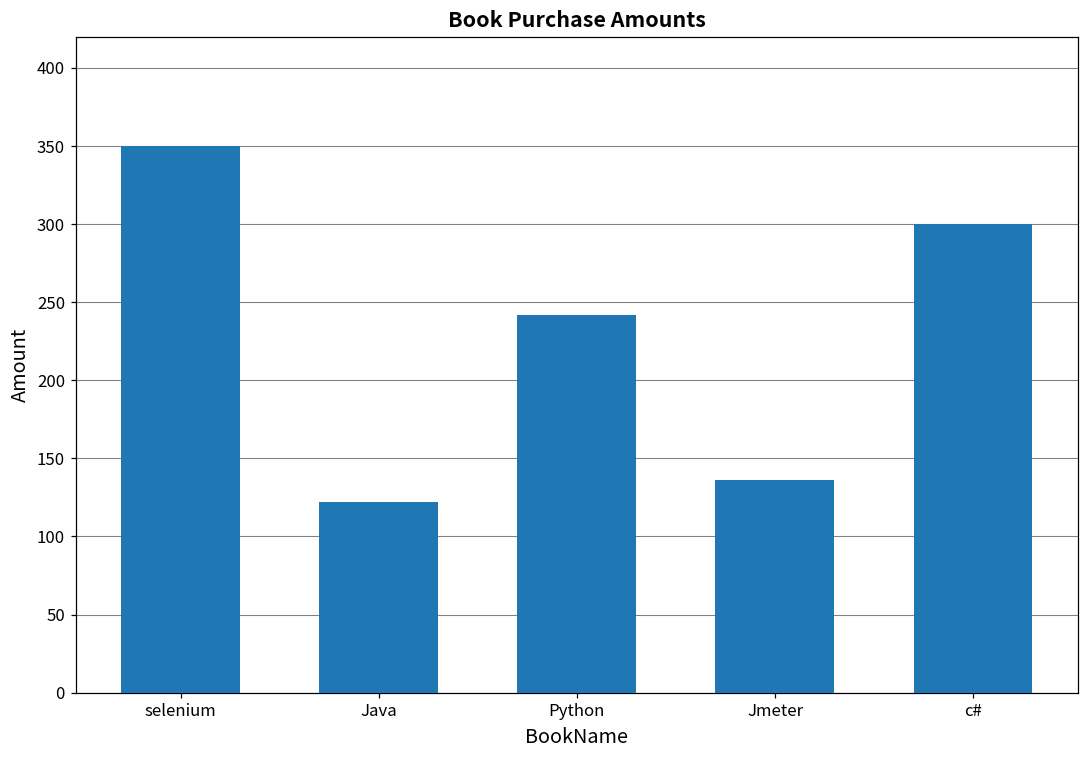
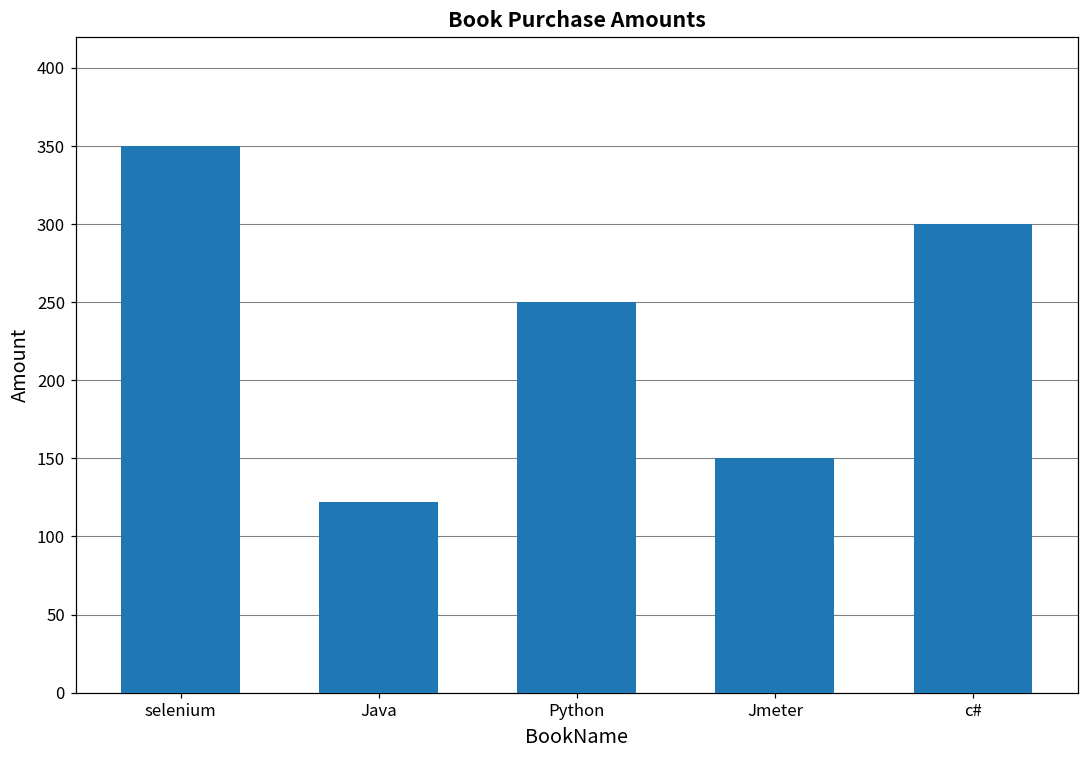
  {
    "selenium": 350,
    "Java": 122,
-   "Python": 242,
-   "Jmeter": 136,
+   "Python": 250,
+   "Jmeter": 150,
    "c#": 300
  }
